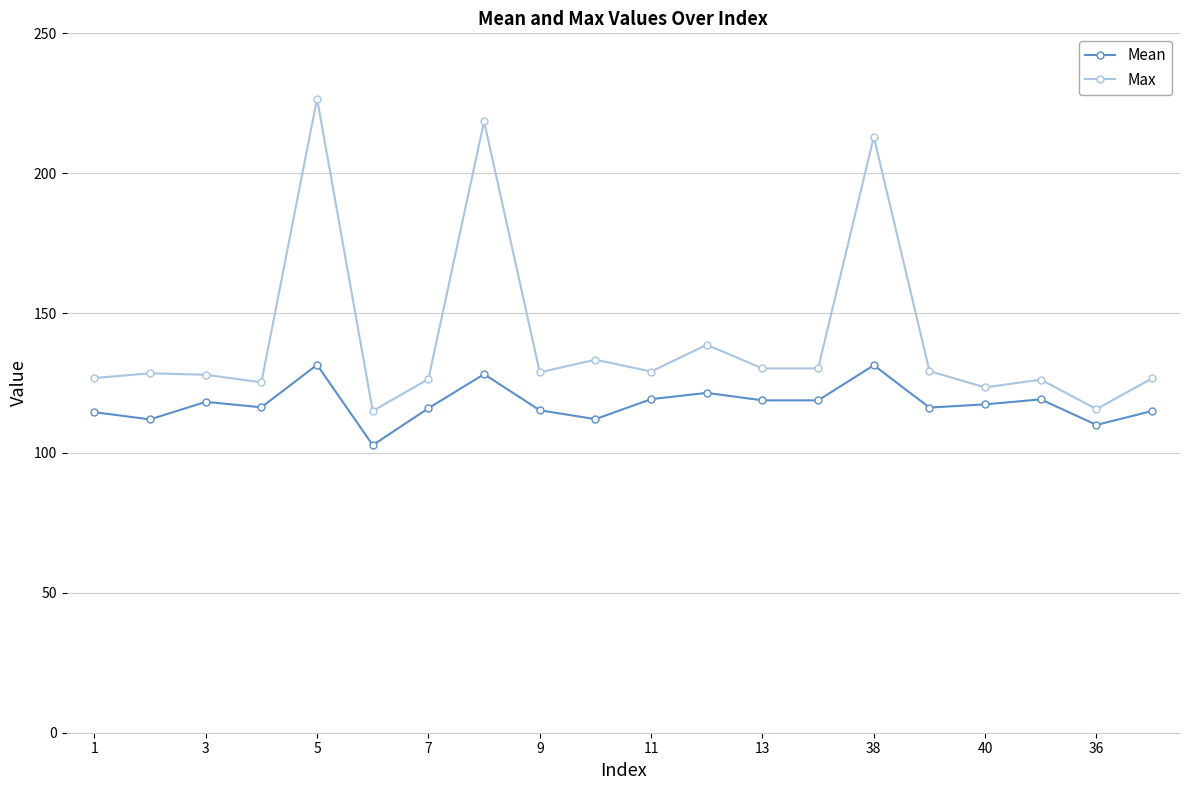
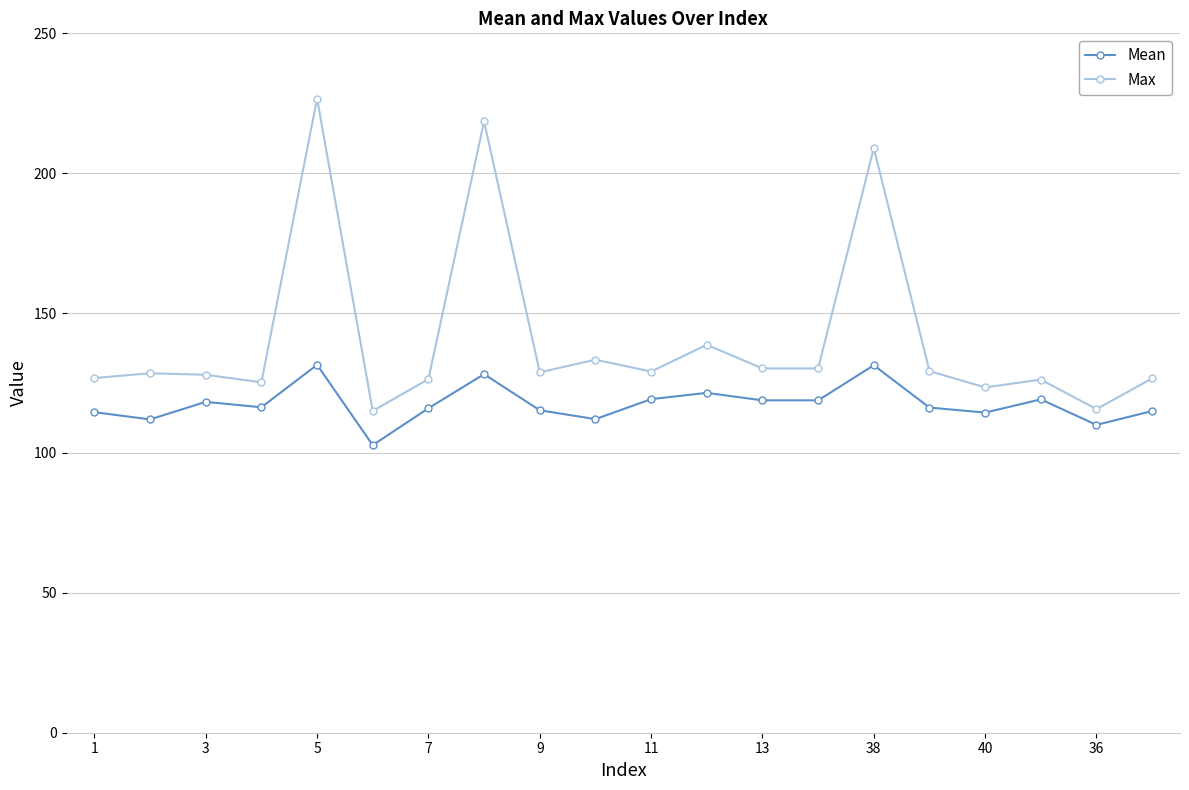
  {
    "Mean": {
      "38": 131,
-     "40": 117,
+     "40": 114,
      "36": 110
    },
    "Max": {
-     "38": 213,
+     "38": 209,
      "40": 123,
      "36": 116
    }
  }
